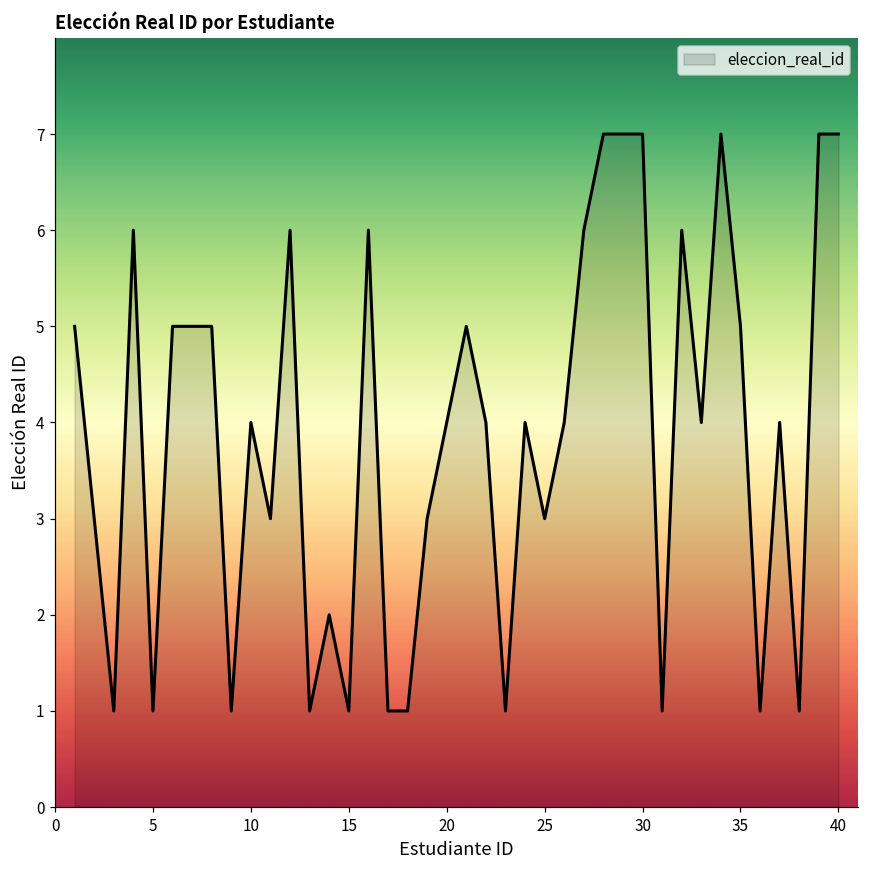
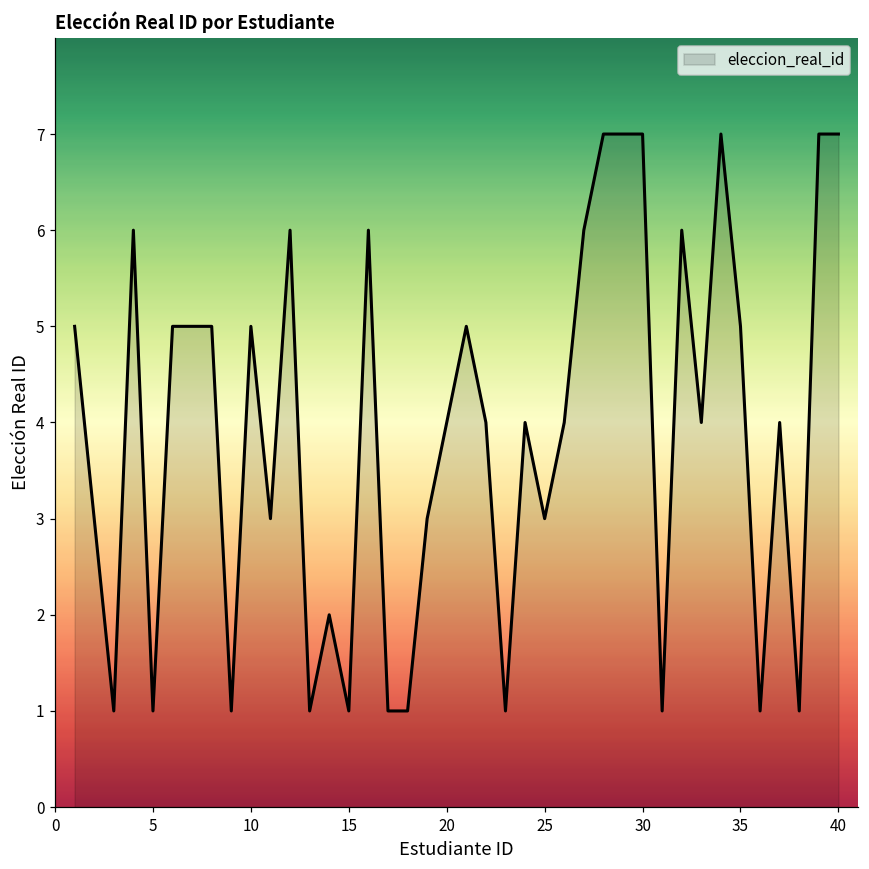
  {
    "5": 1,
-   "10": 4,
+   "10": 5,
    "15": 1,
    "20": 4,
    "25": 3,
    "30": 7,
    "35": 5,
    "40": 7
  }
